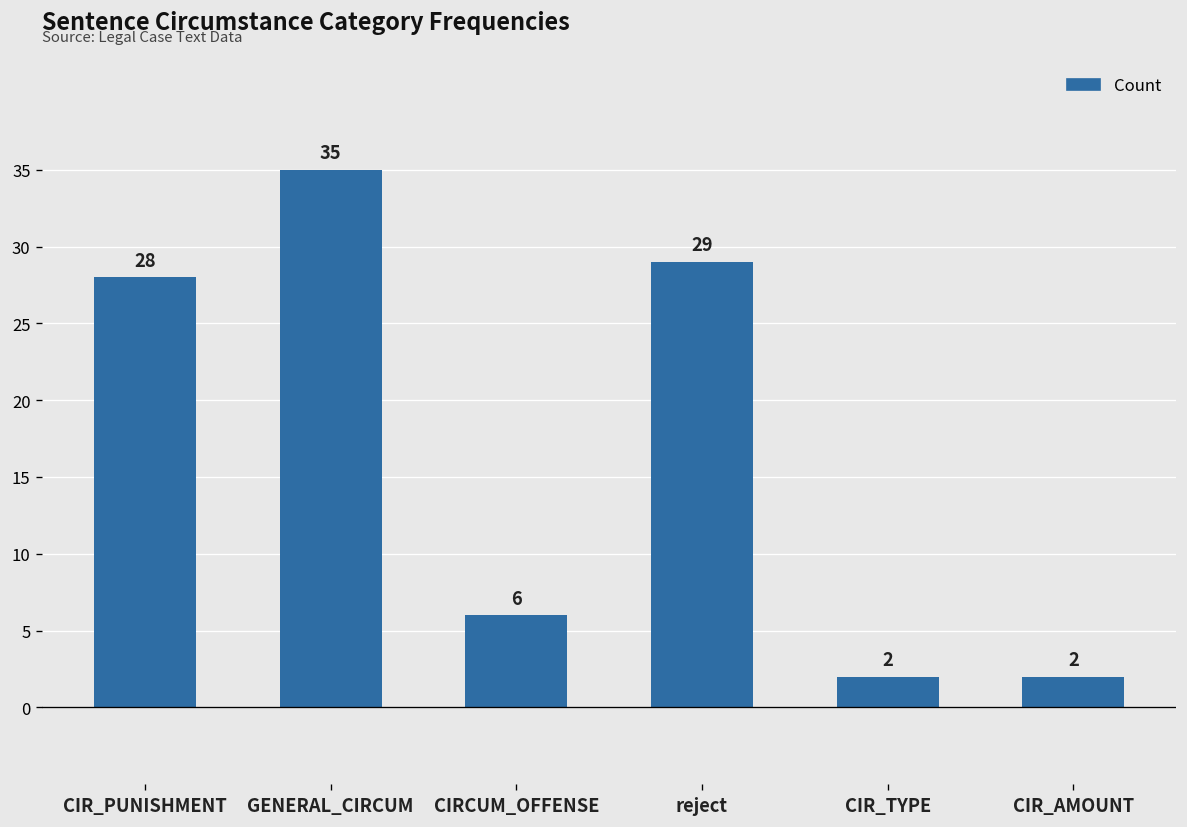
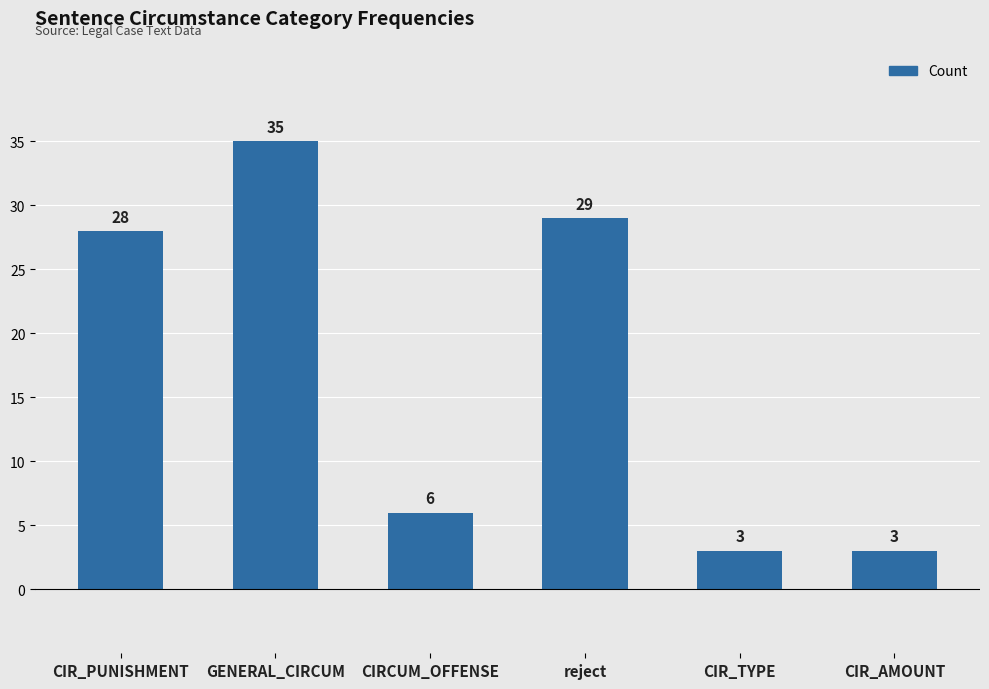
  {
    "CIR_PUNISHMENT": 28,
    "GENERAL_CIRCUM": 35,
    "CIRCUM_OFFENSE": 6,
    "reject": 29,
-   "CIR_TYPE": 2,
-   "CIR_AMOUNT": 2
+   "CIR_TYPE": 3,
+   "CIR_AMOUNT": 3
  }
